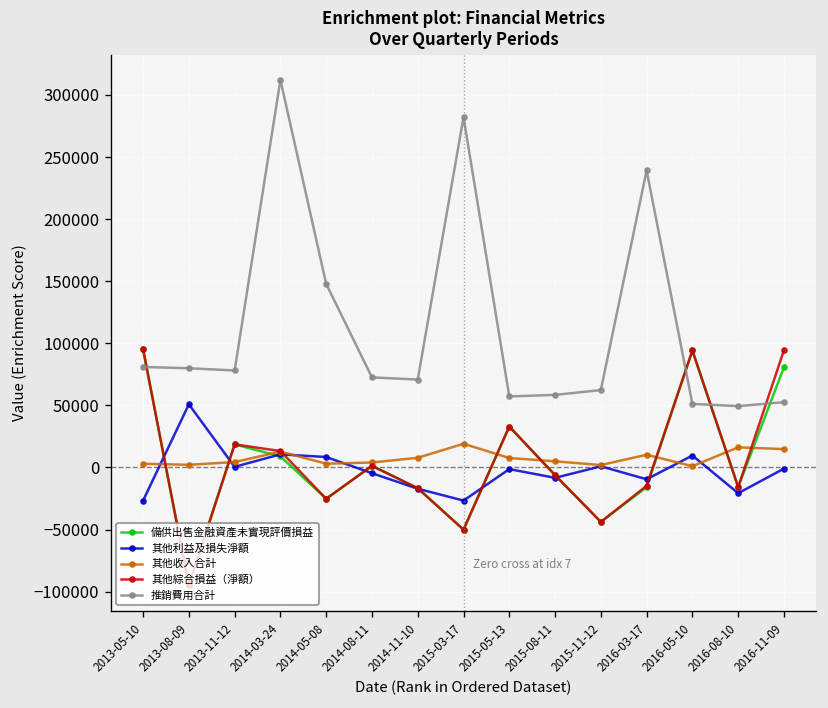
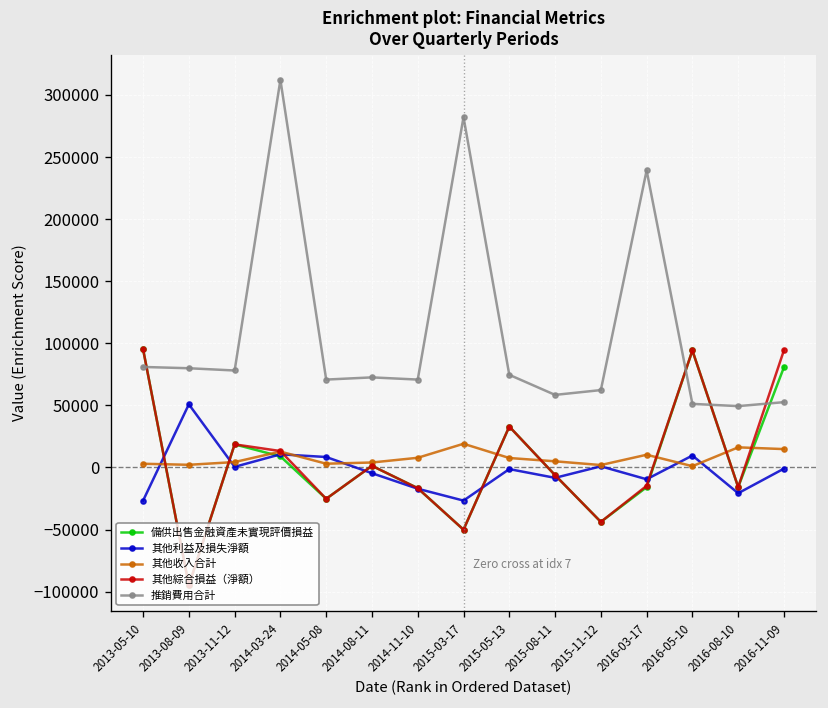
  {
    "備供出售金融資產未實現評價損益": {
      "2016-11-09": 81000
    },
    "其他利益及損失淨額": {
      "2013-05-10": -27000,
      "2013-08-09": 51000,
      "2013-11-12": 0,
      "2014-05-08": 8000,
      "2014-08-11": -5000,
      "2015-03-17": -27000,
      "2015-05-13": -1000,
      "2016-03-17": -10000,
      "2016-05-10": 10000,
      "2016-08-10": -21000,
      "2016-11-09": -1000
    },
    "其他收入合計": {
      "2013-05-10": 3000,
      "2013-08-09": 2000,
      "2013-11-12": 4000,
      "2014-05-08": 3000,
      "2014-08-11": 4000,
      "2014-11-10": 8000,
      "2015-03-17": 19000,
      "2015-05-13": 8000,
      "2015-08-11": 5000,
      "2016-03-17": 10000,
      "2016-05-10": 1000,
      "2016-08-10": 16000,
      "2016-11-09": 15000
    },
    "其他綜合損益（淨額）": {
      "2016-11-09": 94000
    },
    "推銷費用合計": {
      "2013-05-10": 81000,
      "2013-08-09": 80000,
      "2013-11-12": 78000,
      "2014-03-24": 312000,
-     "2014-05-08": 148000,
+     "2014-05-08": 71000,
      "2014-08-11": 73000,
      "2014-11-10": 71000,
      "2015-03-17": 282000,
-     "2015-05-13": 57000,
+     "2015-05-13": 75000,
      "2015-08-11": 58000,
      "2015-11-12": 62000,
      "2016-03-17": 239000,
      "2016-05-10": 51000,
      "2016-08-10": 49000,
      "2016-11-09": 53000
    }
  }
